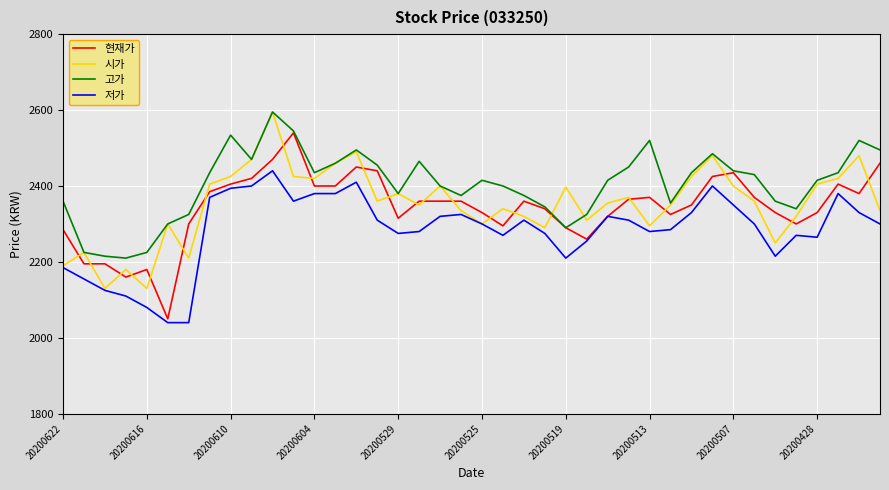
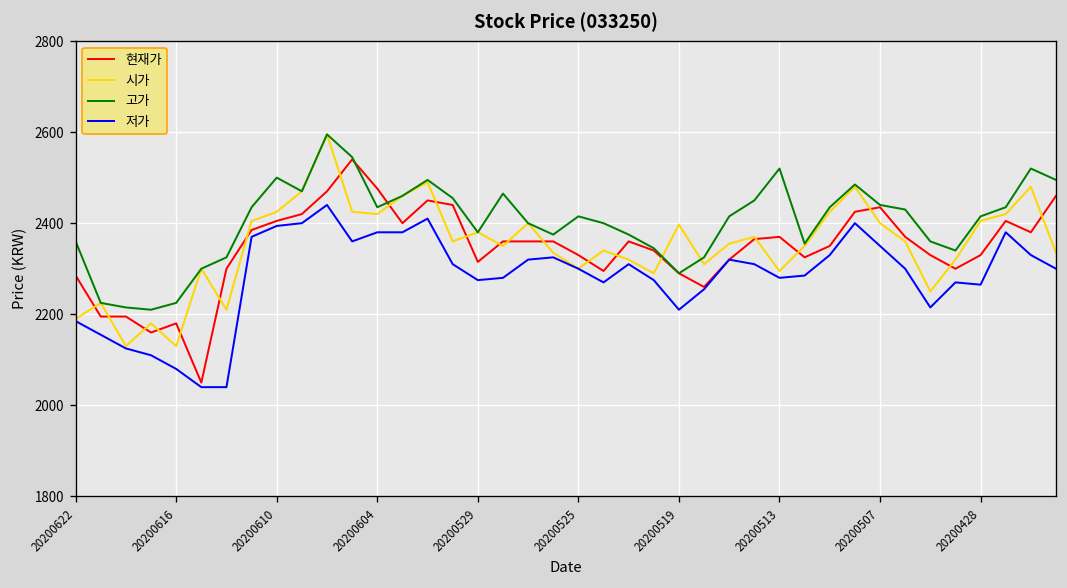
  {
    "현재가": {
      "20200622": 2290,
      "20200616": 2180,
      "20200610": 2410,
-     "20200604": 2400,
+     "20200604": 2480,
      "20200529": 2320,
      "20200525": 2330,
      "20200513": 2370,
      "20200428": 2330
    },
    "시가": {
      "20200616": 2130,
      "20200610": 2430,
      "20200604": 2420,
      "20200519": 2400,
      "20200513": 2300,
      "20200507": 2400,
      "20200428": 2410
    },
    "고가": {
      "20200622": 2360,
      "20200616": 2230,
-     "20200610": 2530,
+     "20200610": 2500,
      "20200604": 2440,
      "20200525": 2420,
      "20200513": 2520,
      "20200428": 2420
    },
    "저가": {
      "20200616": 2080,
      "20200610": 2390,
      "20200604": 2380,
      "20200529": 2280,
      "20200519": 2210,
      "20200513": 2280,
      "20200507": 2350,
      "20200428": 2270
    }
  }
